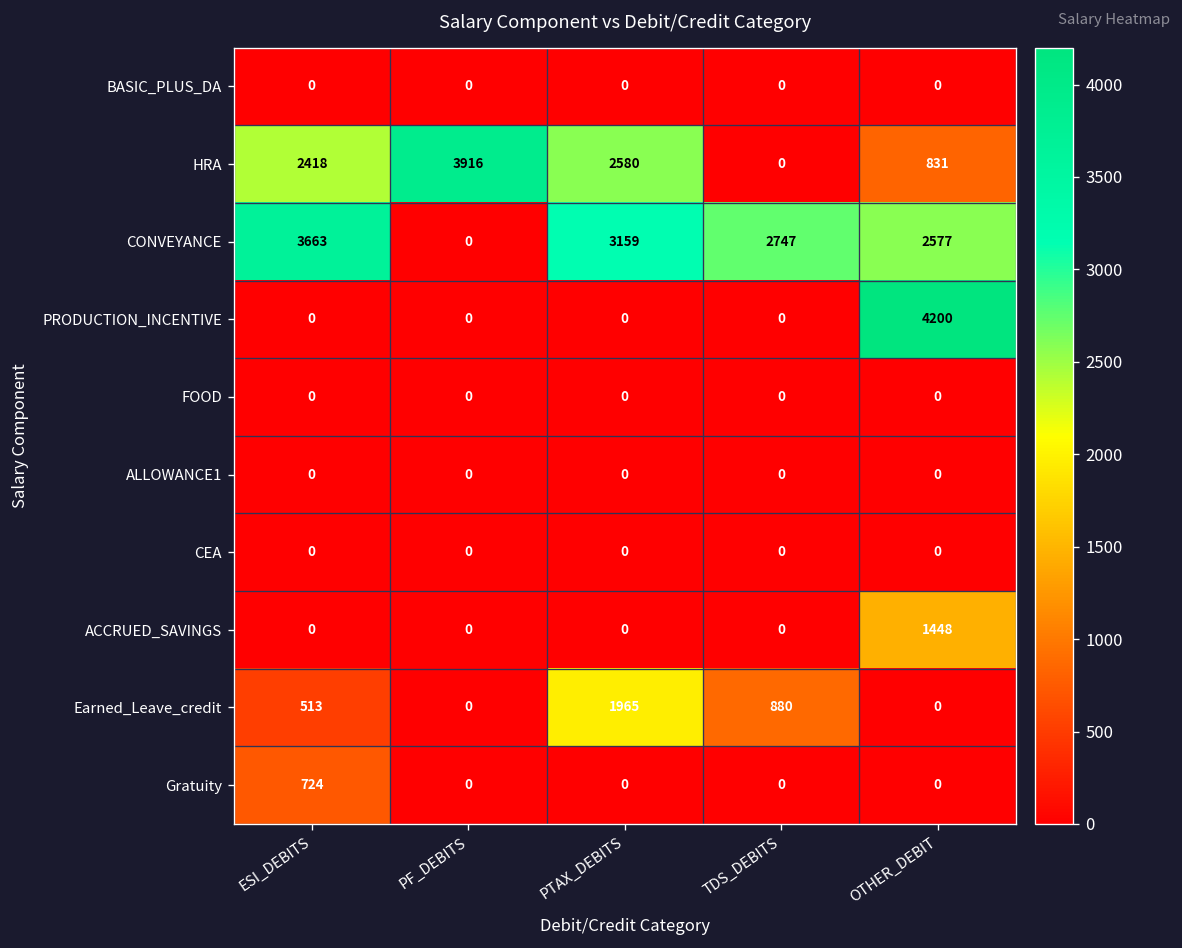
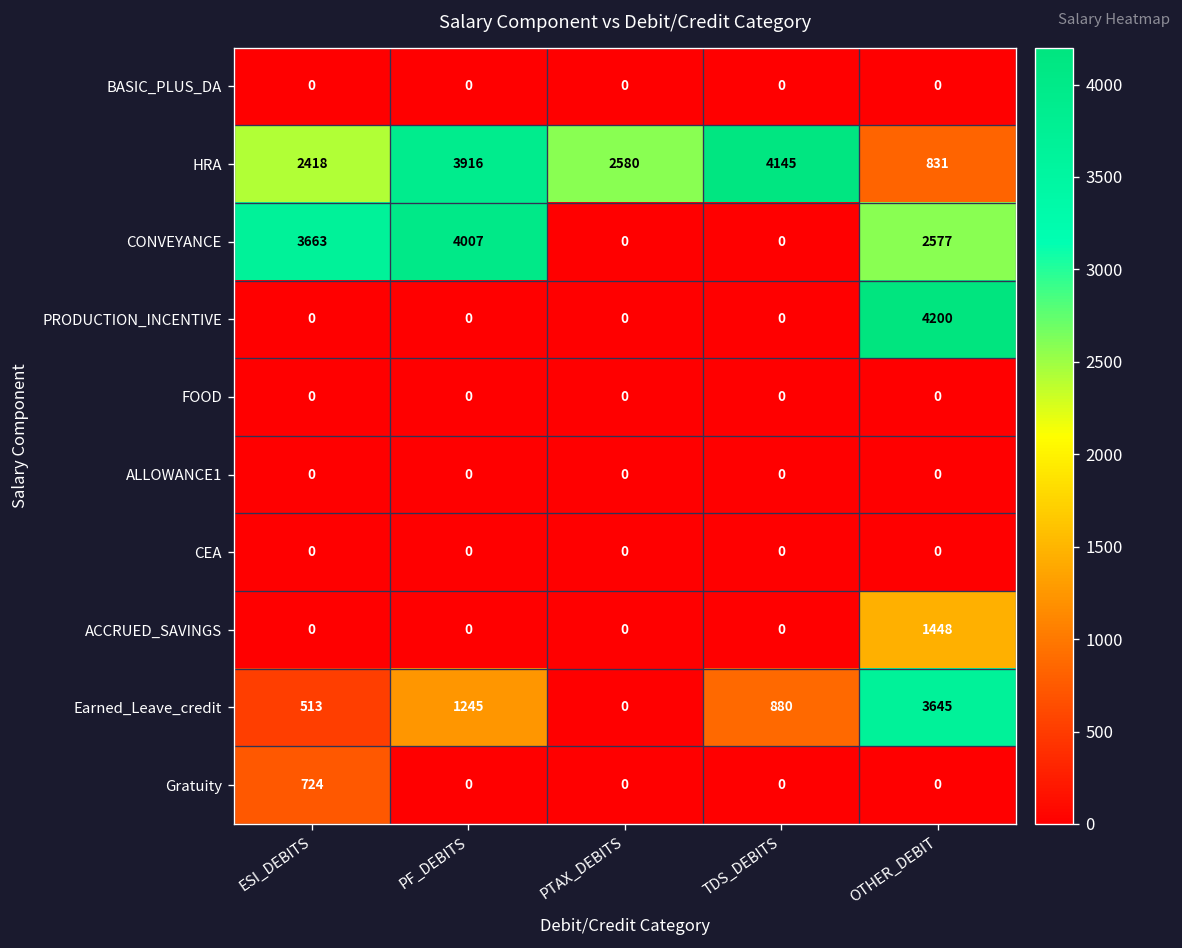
  {
    "BASIC_PLUS_DA": {
      "ESI_DEBITS": 0,
      "PF_DEBITS": 0,
      "PTAX_DEBITS": 0,
      "TDS_DEBITS": 0,
      "OTHER_DEBIT": 0
    },
    "HRA": {
      "ESI_DEBITS": 2418,
      "PF_DEBITS": 3916,
      "PTAX_DEBITS": 2580,
-     "TDS_DEBITS": 0,
+     "TDS_DEBITS": 4145,
      "OTHER_DEBIT": 831
    },
    "CONVEYANCE": {
      "ESI_DEBITS": 3663,
-     "PF_DEBITS": 0,
-     "PTAX_DEBITS": 3159,
-     "TDS_DEBITS": 2747,
+     "PF_DEBITS": 4007,
+     "PTAX_DEBITS": 0,
+     "TDS_DEBITS": 0,
      "OTHER_DEBIT": 2577
    },
    "PRODUCTION_INCENTIVE": {
      "ESI_DEBITS": 0,
      "PF_DEBITS": 0,
      "PTAX_DEBITS": 0,
      "TDS_DEBITS": 0,
      "OTHER_DEBIT": 4200
    },
    "FOOD": {
      "ESI_DEBITS": 0,
      "PF_DEBITS": 0,
      "PTAX_DEBITS": 0,
      "TDS_DEBITS": 0,
      "OTHER_DEBIT": 0
    },
    "ALLOWANCE1": {
      "ESI_DEBITS": 0,
      "PF_DEBITS": 0,
      "PTAX_DEBITS": 0,
      "TDS_DEBITS": 0,
      "OTHER_DEBIT": 0
    },
    "CEA": {
      "ESI_DEBITS": 0,
      "PF_DEBITS": 0,
      "PTAX_DEBITS": 0,
      "TDS_DEBITS": 0,
      "OTHER_DEBIT": 0
    },
    "ACCRUED_SAVINGS": {
      "ESI_DEBITS": 0,
      "PF_DEBITS": 0,
      "PTAX_DEBITS": 0,
      "TDS_DEBITS": 0,
      "OTHER_DEBIT": 1448
    },
    "Earned_Leave_credit": {
      "ESI_DEBITS": 513,
-     "PF_DEBITS": 0,
-     "PTAX_DEBITS": 1965,
+     "PF_DEBITS": 1245,
+     "PTAX_DEBITS": 0,
      "TDS_DEBITS": 880,
-     "OTHER_DEBIT": 0
+     "OTHER_DEBIT": 3645
    },
    "Gratuity": {
      "ESI_DEBITS": 724,
      "PF_DEBITS": 0,
      "PTAX_DEBITS": 0,
      "TDS_DEBITS": 0,
      "OTHER_DEBIT": 0
    }
  }
